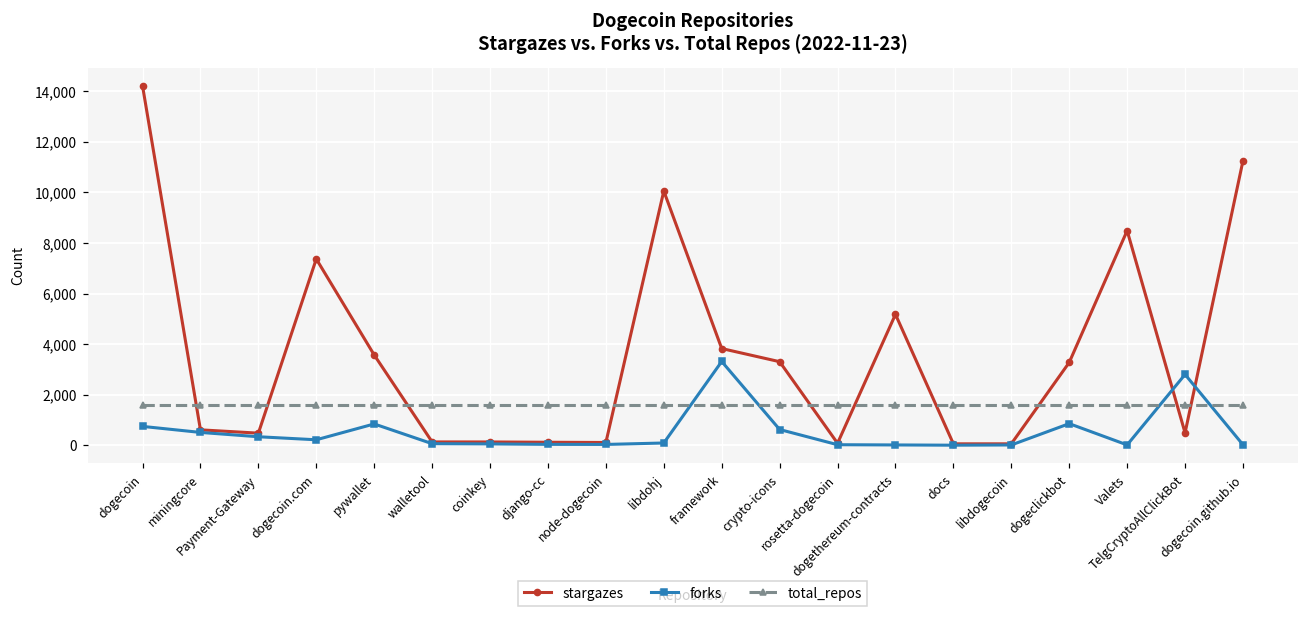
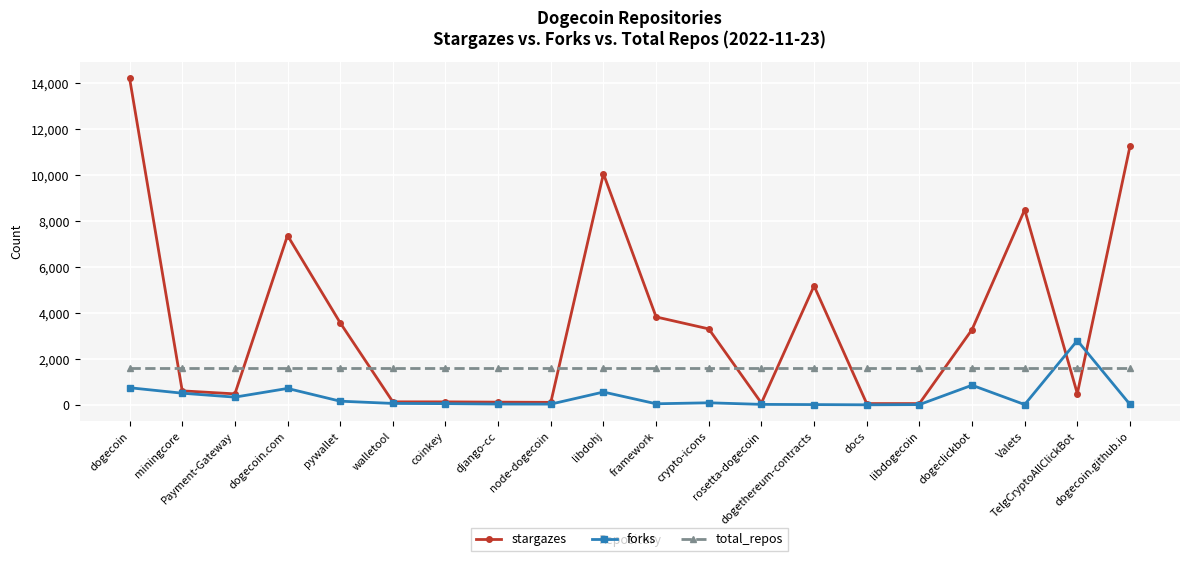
  {
    "stargazes": {
      "dogecoin": "14,200",
      "Payment-Gateway": "500",
      "dogecoin.com": "7,400",
      "pywallet": "3,600",
      "libdohj": "10,100",
      "framework": "3,800",
      "crypto-icons": "3,300",
      "dogethereum-contracts": "5,200",
      "dogeclickbot": "3,300",
      "Valets": "8,500",
      "TelgCryptoAllClickBot": "500",
      "dogecoin.github.io": "11,200"
    },
    "forks": {
      "dogecoin": "700",
      "Payment-Gateway": "300",
-     "dogecoin.com": "200",
-     "pywallet": "800",
-     "libdohj": "100",
-     "framework": "3,300",
-     "crypto-icons": "600",
+     "dogecoin.com": "700",
+     "pywallet": "200",
+     "libdohj": "600",
+     "framework": "100",
+     "crypto-icons": "100",
      "dogethereum-contracts": "0",
      "dogeclickbot": "900",
      "Valets": "0",
      "TelgCryptoAllClickBot": "2,800",
      "dogecoin.github.io": "0"
    },
    "total_repos": {
      "dogecoin": "1,600",
      "miningcore": "1,600",
      "Payment-Gateway": "1,600",
      "dogecoin.com": "1,600",
      "pywallet": "1,600",
      "walletool": "1,600",
      "coinkey": "1,600",
      "django-cc": "1,600",
      "node-dogecoin": "1,600",
      "libdohj": "1,600",
      "framework": "1,600",
      "crypto-icons": "1,600",
      "rosetta-dogecoin": "1,600",
      "dogethereum-contracts": "1,600",
      "docs": "1,600",
      "libdogecoin": "1,600",
      "dogeclickbot": "1,600",
      "Valets": "1,600",
      "TelgCryptoAllClickBot": "1,600",
      "dogecoin.github.io": "1,600"
    }
  }
